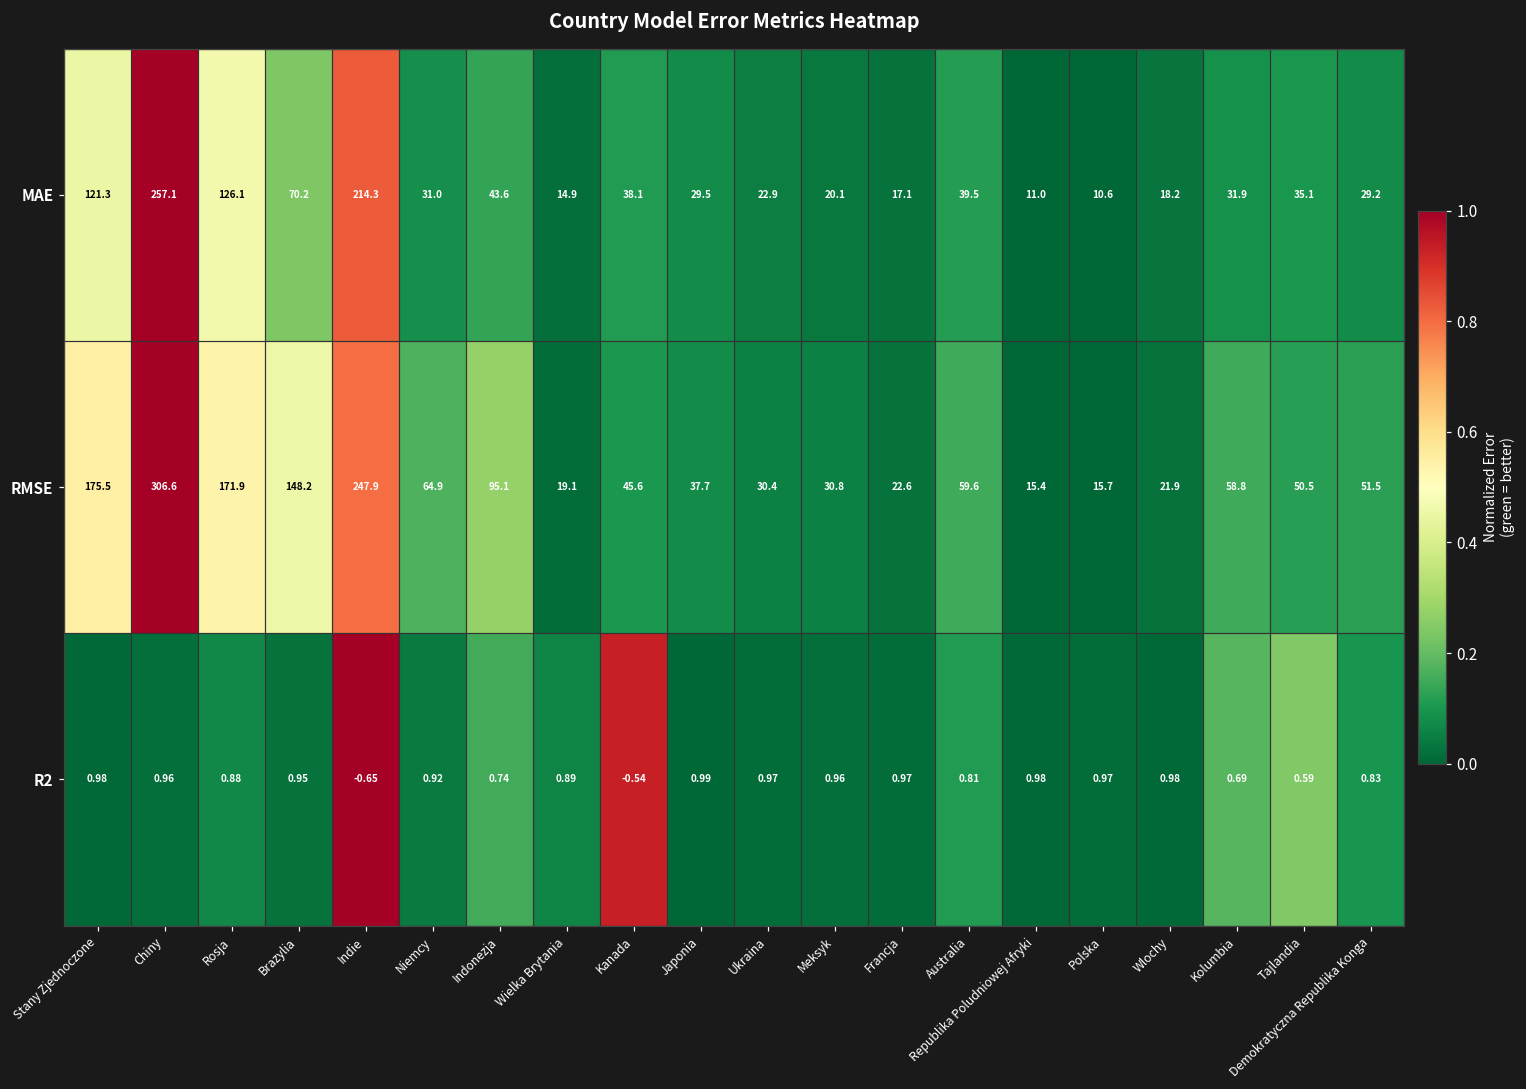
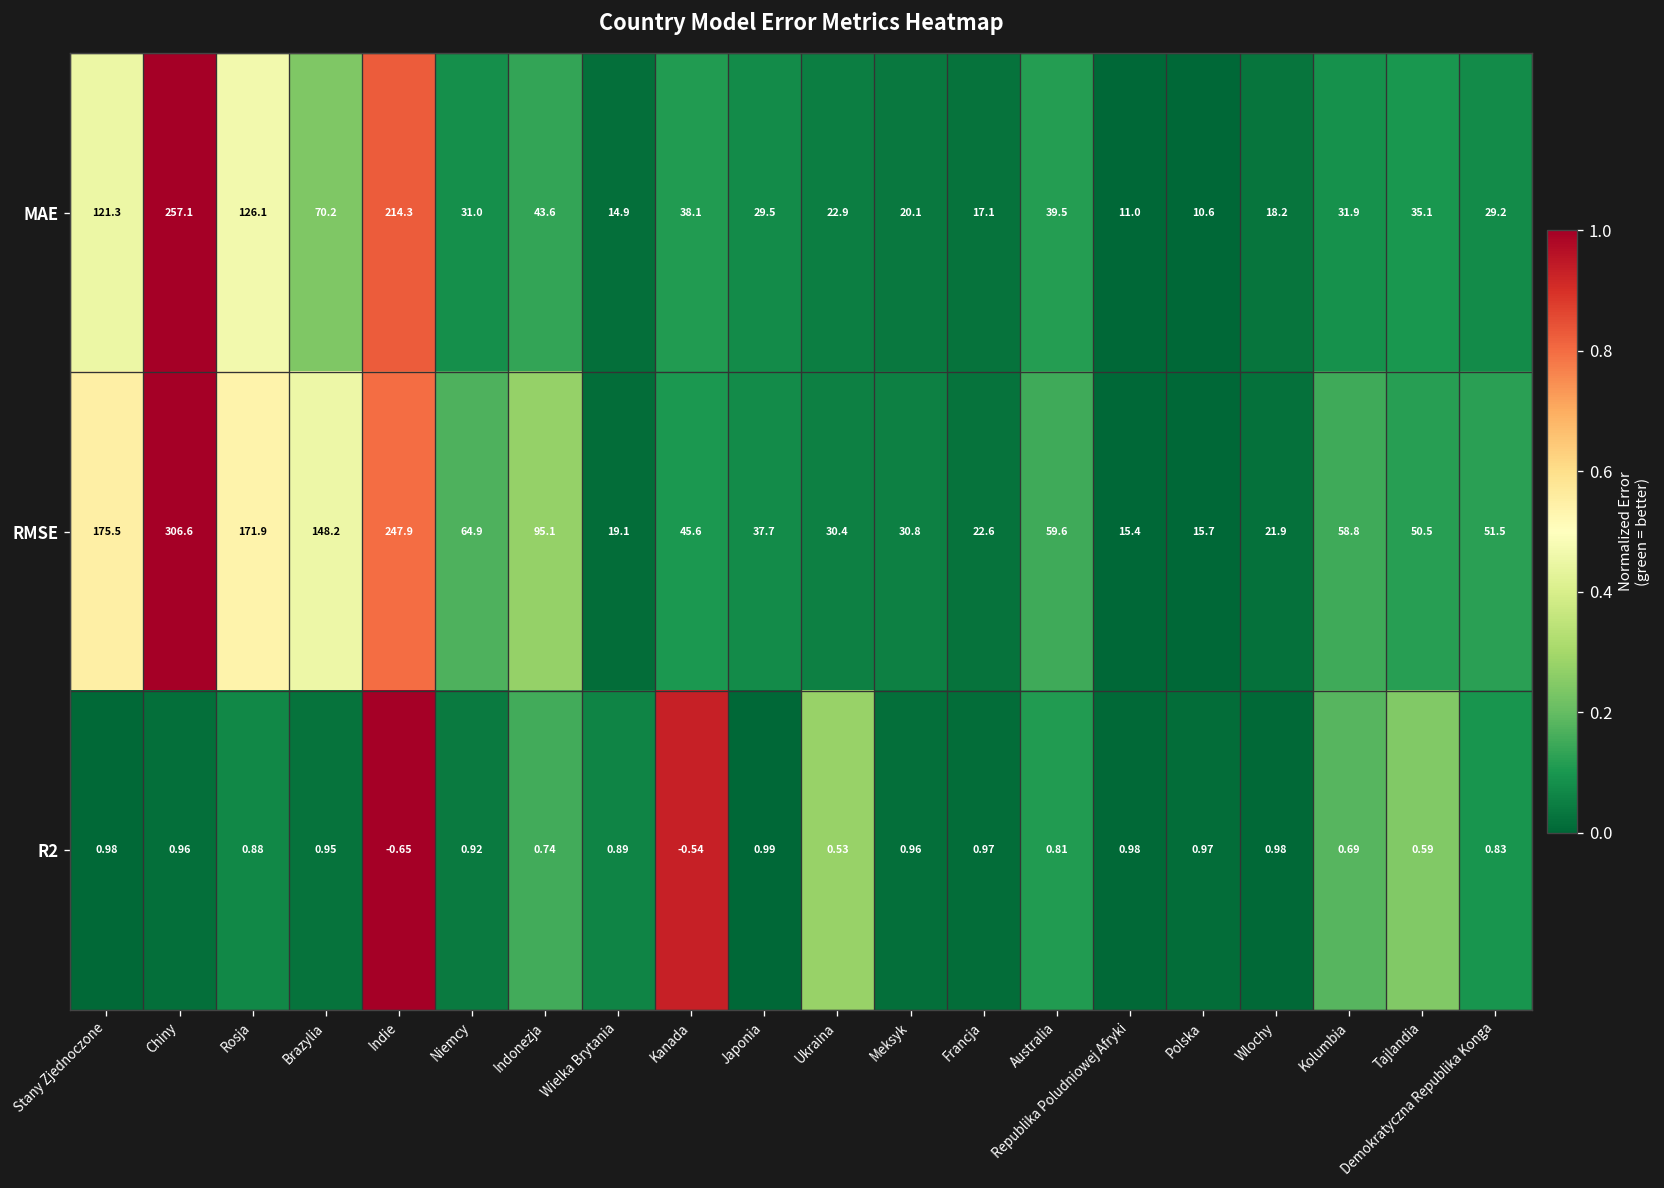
  {
    "MAE": {
      "Stany Zjednoczone": 121.3,
      "Chiny": 257.1,
      "Rosja": 126.1,
      "Brazylia": 70.2,
      "Indie": 214.3,
      "Niemcy": 31.0,
      "Indonezja": 43.6,
      "Wielka Brytania": 14.9,
      "Kanada": 38.1,
      "Japonia": 29.5,
      "Ukraina": 22.9,
      "Meksyk": 20.1,
      "Francja": 17.1,
      "Australia": 39.5,
      "Republika Poludniowej Afryki": 11.0,
      "Polska": 10.6,
      "Wlochy": 18.2,
      "Kolumbia": 31.9,
      "Tajlandia": 35.1,
      "Demokratyczna Republika Konga": 29.2
    },
    "RMSE": {
      "Stany Zjednoczone": 175.5,
      "Chiny": 306.6,
      "Rosja": 171.9,
      "Brazylia": 148.2,
      "Indie": 247.9,
      "Niemcy": 64.9,
      "Indonezja": 95.1,
      "Wielka Brytania": 19.1,
      "Kanada": 45.6,
      "Japonia": 37.7,
      "Ukraina": 30.4,
      "Meksyk": 30.8,
      "Francja": 22.6,
      "Australia": 59.6,
      "Republika Poludniowej Afryki": 15.4,
      "Polska": 15.7,
      "Wlochy": 21.9,
      "Kolumbia": 58.8,
      "Tajlandia": 50.5,
      "Demokratyczna Republika Konga": 51.5
    },
    "R2": {
      "Stany Zjednoczone": 0.98,
      "Chiny": 0.96,
      "Rosja": 0.88,
      "Brazylia": 0.95,
      "Indie": -0.65,
      "Niemcy": 0.92,
      "Indonezja": 0.74,
      "Wielka Brytania": 0.89,
      "Kanada": -0.54,
      "Japonia": 0.99,
-     "Ukraina": 0.97,
+     "Ukraina": 0.53,
      "Meksyk": 0.96,
      "Francja": 0.97,
      "Australia": 0.81,
      "Republika Poludniowej Afryki": 0.98,
      "Polska": 0.97,
      "Wlochy": 0.98,
      "Kolumbia": 0.69,
      "Tajlandia": 0.59,
      "Demokratyczna Republika Konga": 0.83
    }
  }
